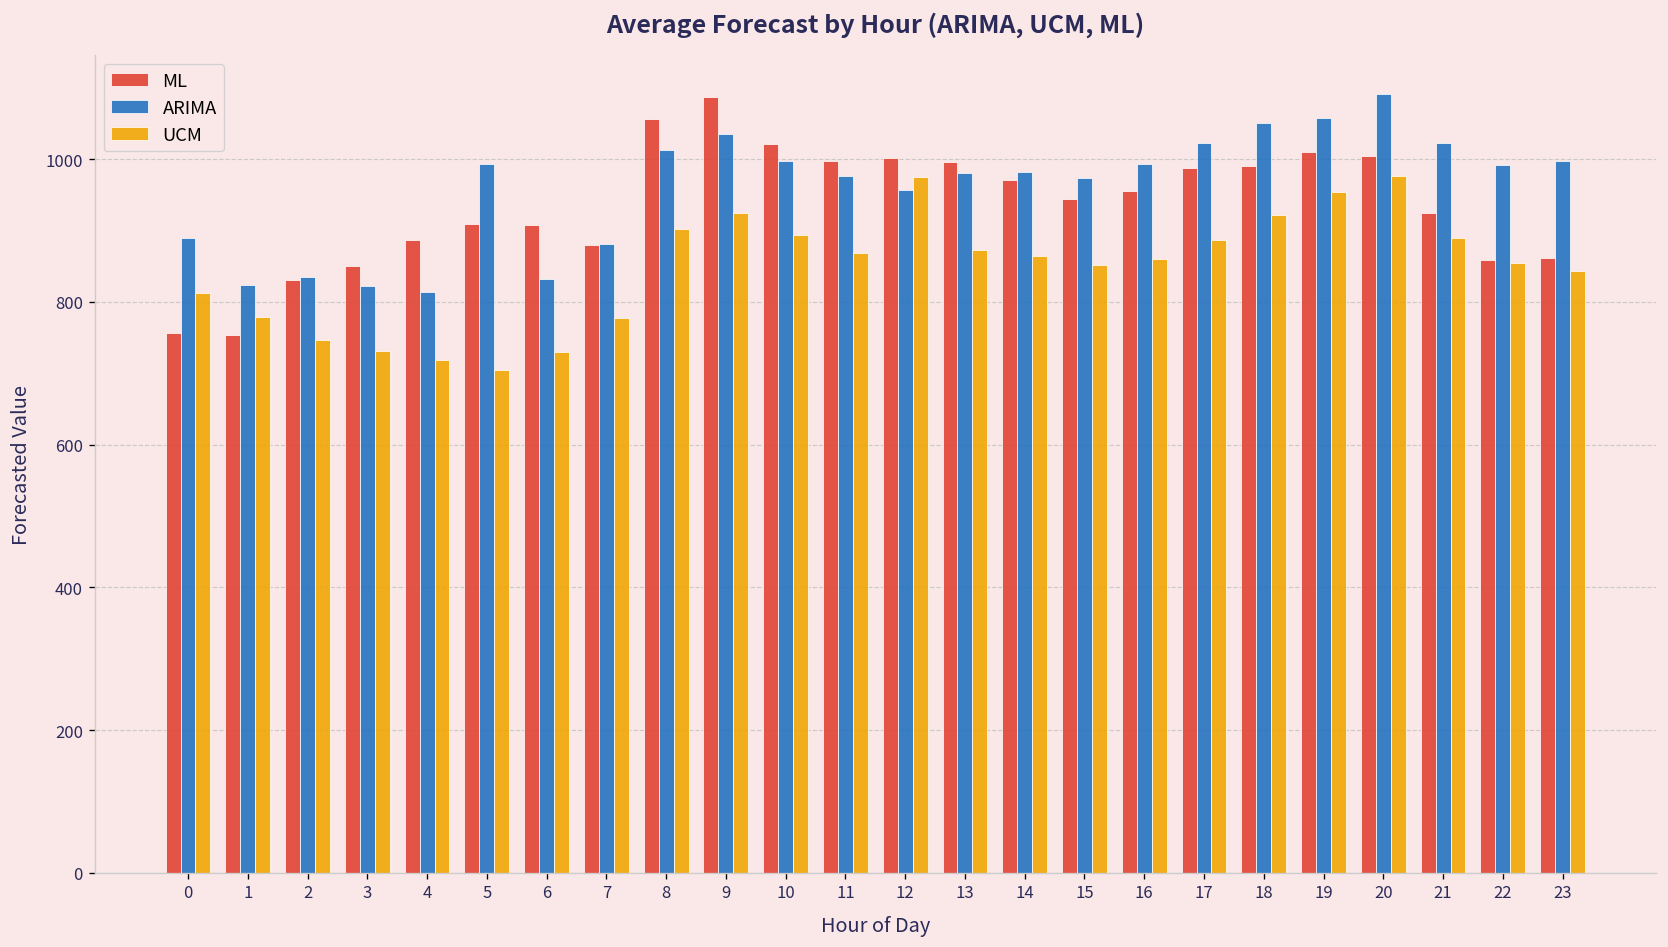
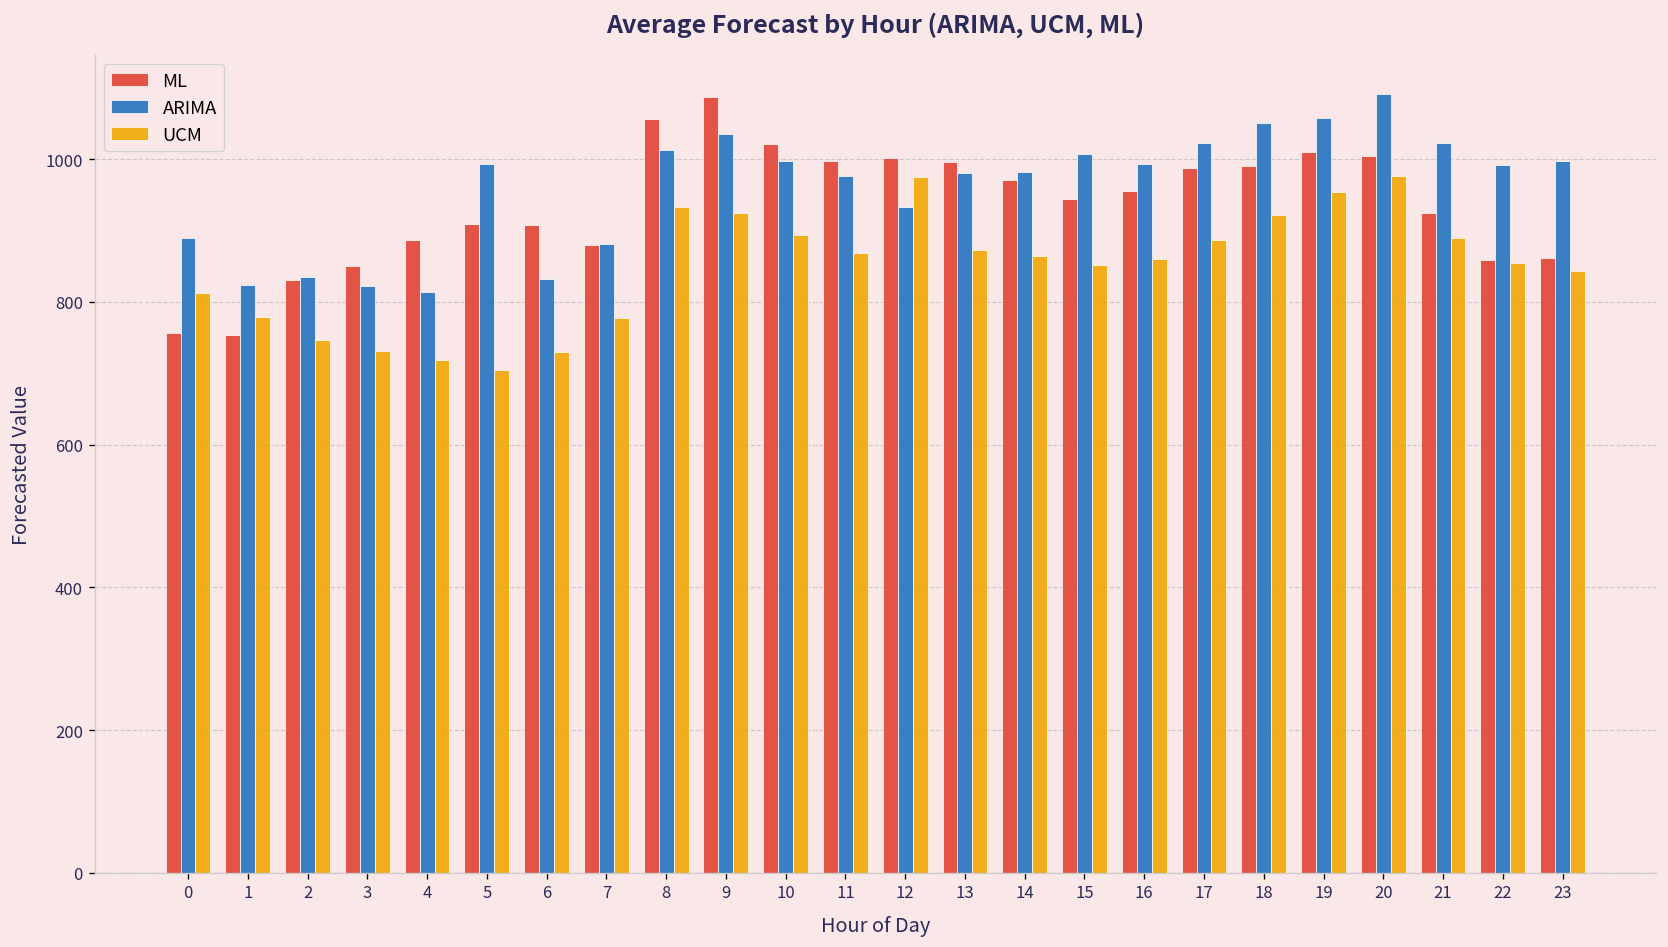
  {
    "ML": {
      "0": 760,
      "1": 750,
      "2": 830,
      "3": 850,
      "4": 890,
      "5": 910,
      "6": 910,
      "7": 880,
      "8": 1060,
      "9": 1090,
      "10": 1020,
      "11": 1000,
      "12": 1000,
      "13": 1000,
      "14": 970,
      "15": 940,
      "16": 960,
      "17": 990,
      "18": 990,
      "19": 1010,
      "20": 1010,
      "21": 920,
      "22": 860,
      "23": 860
    },
    "ARIMA": {
      "0": 890,
      "1": 820,
      "2": 840,
      "3": 820,
      "4": 810,
      "5": 990,
      "6": 830,
      "7": 880,
      "8": 1010,
      "9": 1040,
      "10": 1000,
      "11": 980,
-     "12": 960,
+     "12": 930,
      "13": 980,
      "14": 980,
-     "15": 970,
+     "15": 1010,
      "16": 990,
      "17": 1020,
      "18": 1050,
      "19": 1060,
      "20": 1090,
      "21": 1020,
      "22": 990,
      "23": 1000
    },
    "UCM": {
      "0": 810,
      "1": 780,
      "2": 750,
      "3": 730,
      "4": 720,
      "5": 700,
      "6": 730,
      "7": 780,
-     "8": 900,
+     "8": 930,
      "9": 930,
      "10": 890,
      "11": 870,
      "12": 980,
      "13": 870,
      "14": 860,
      "15": 850,
      "16": 860,
      "17": 890,
      "18": 920,
      "19": 950,
      "20": 980,
      "21": 890,
      "22": 850,
      "23": 840
    }
  }
